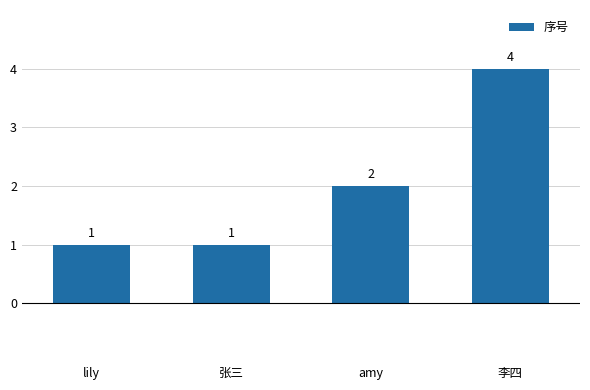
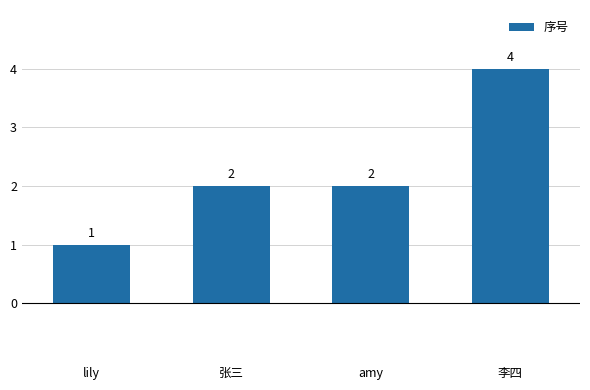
  {
    "lily": 1,
-   "张三": 1,
+   "张三": 2,
    "amy": 2,
    "李四": 4
  }
